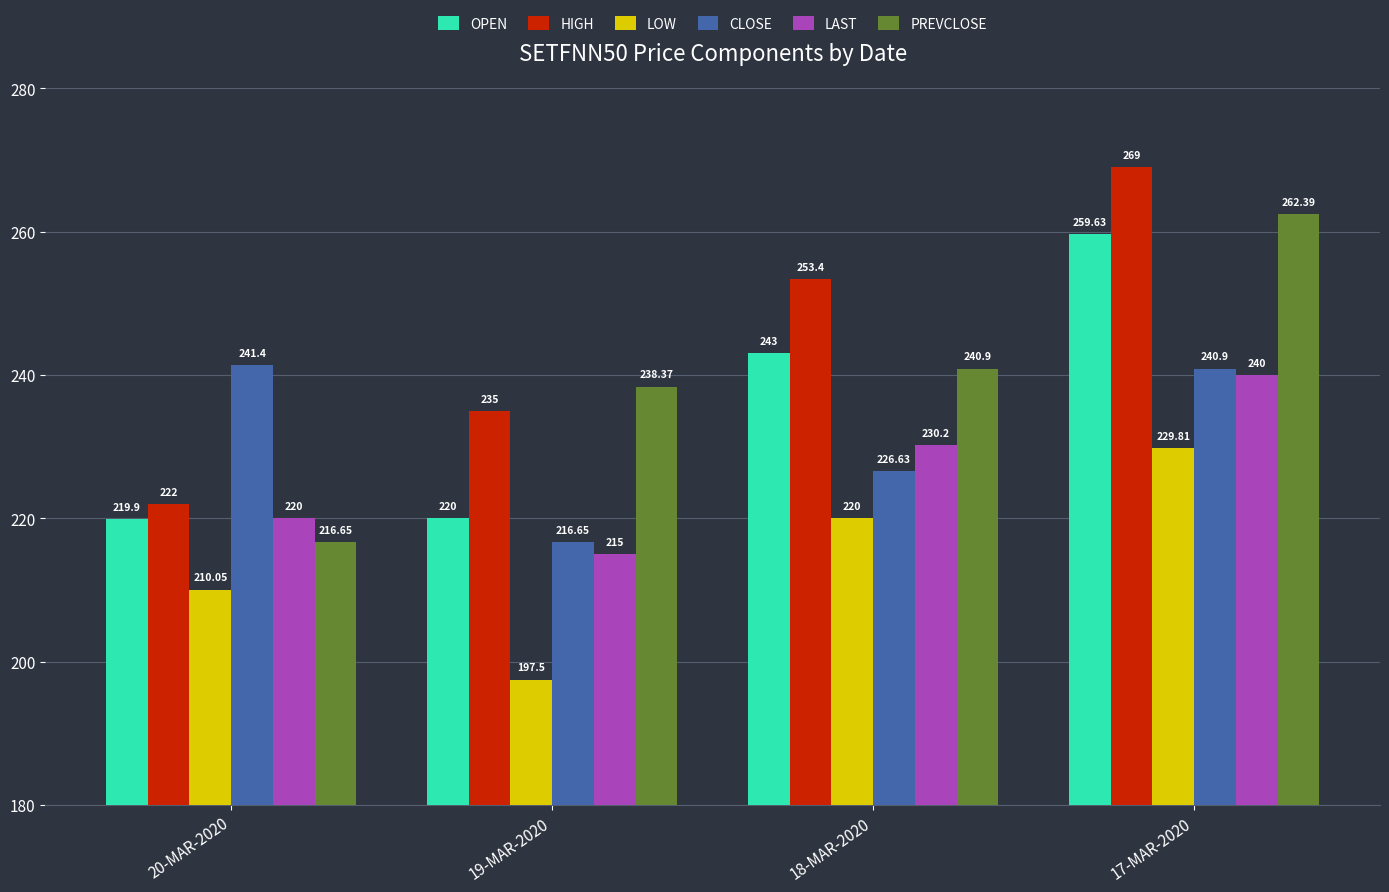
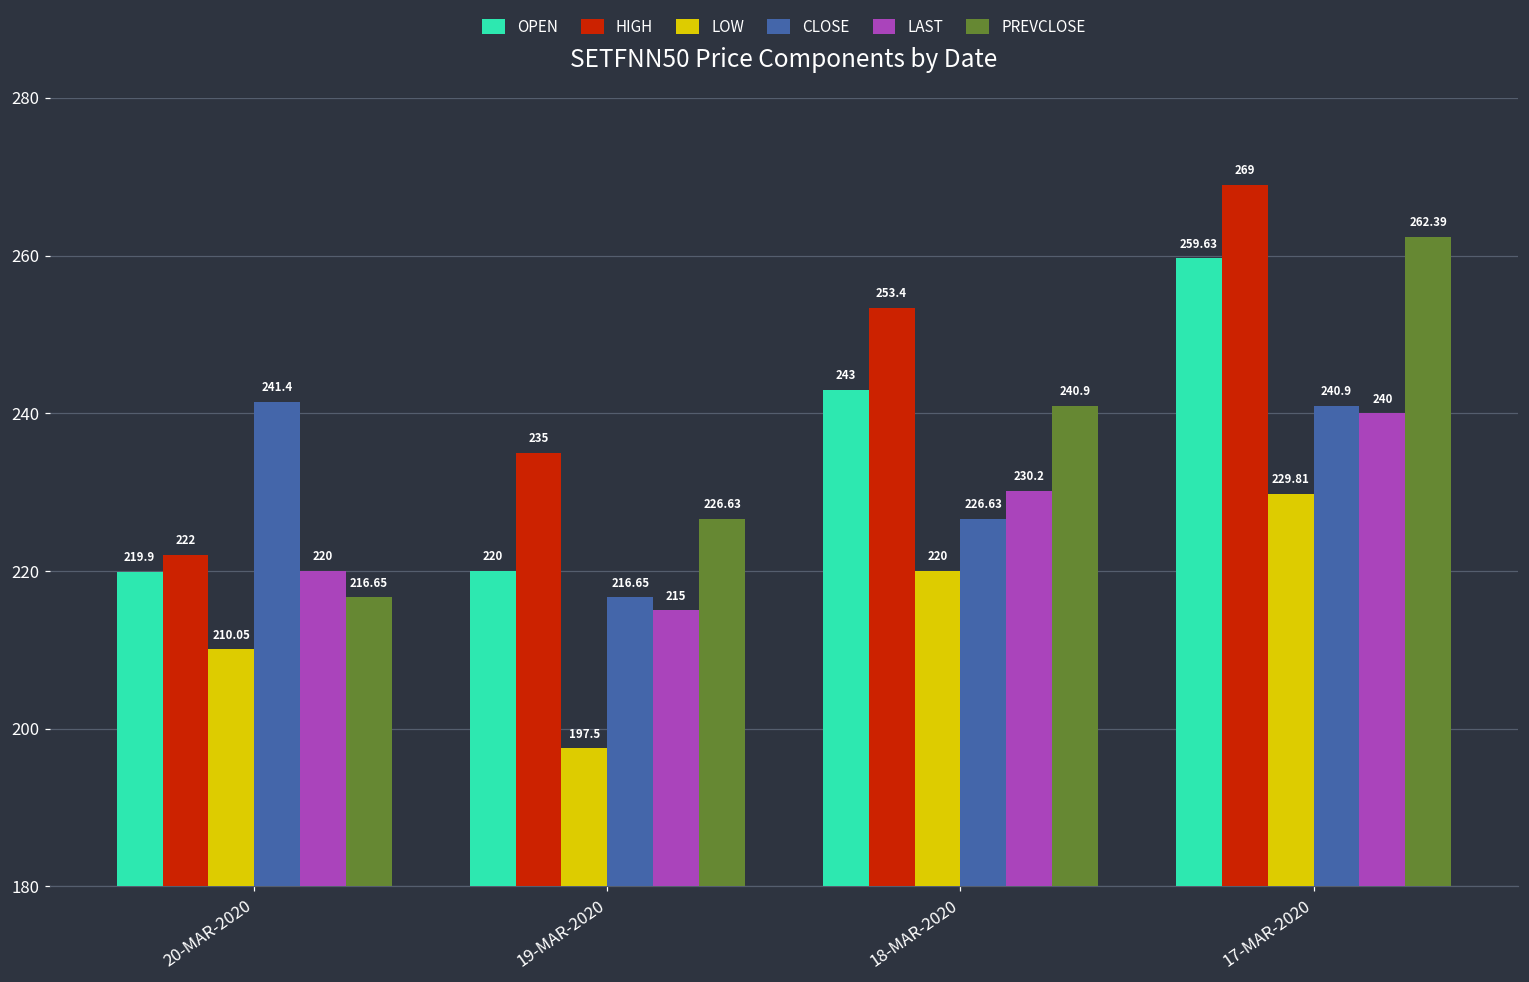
  {
    "OPEN": {
      "20-MAR-2020": 219.9,
      "19-MAR-2020": 220,
      "18-MAR-2020": 243,
      "17-MAR-2020": 259.63
    },
    "HIGH": {
      "20-MAR-2020": 222,
      "19-MAR-2020": 235,
      "18-MAR-2020": 253.4,
      "17-MAR-2020": 269
    },
    "LOW": {
      "20-MAR-2020": 210.05,
      "19-MAR-2020": 197.5,
      "18-MAR-2020": 220,
      "17-MAR-2020": 229.81
    },
    "CLOSE": {
      "20-MAR-2020": 241.4,
      "19-MAR-2020": 216.65,
      "18-MAR-2020": 226.63,
      "17-MAR-2020": 240.9
    },
    "LAST": {
      "20-MAR-2020": 220,
      "19-MAR-2020": 215,
      "18-MAR-2020": 230.2,
      "17-MAR-2020": 240
    },
    "PREVCLOSE": {
      "20-MAR-2020": 216.65,
-     "19-MAR-2020": 238.37,
+     "19-MAR-2020": 226.63,
      "18-MAR-2020": 240.9,
      "17-MAR-2020": 262.39
    }
  }
